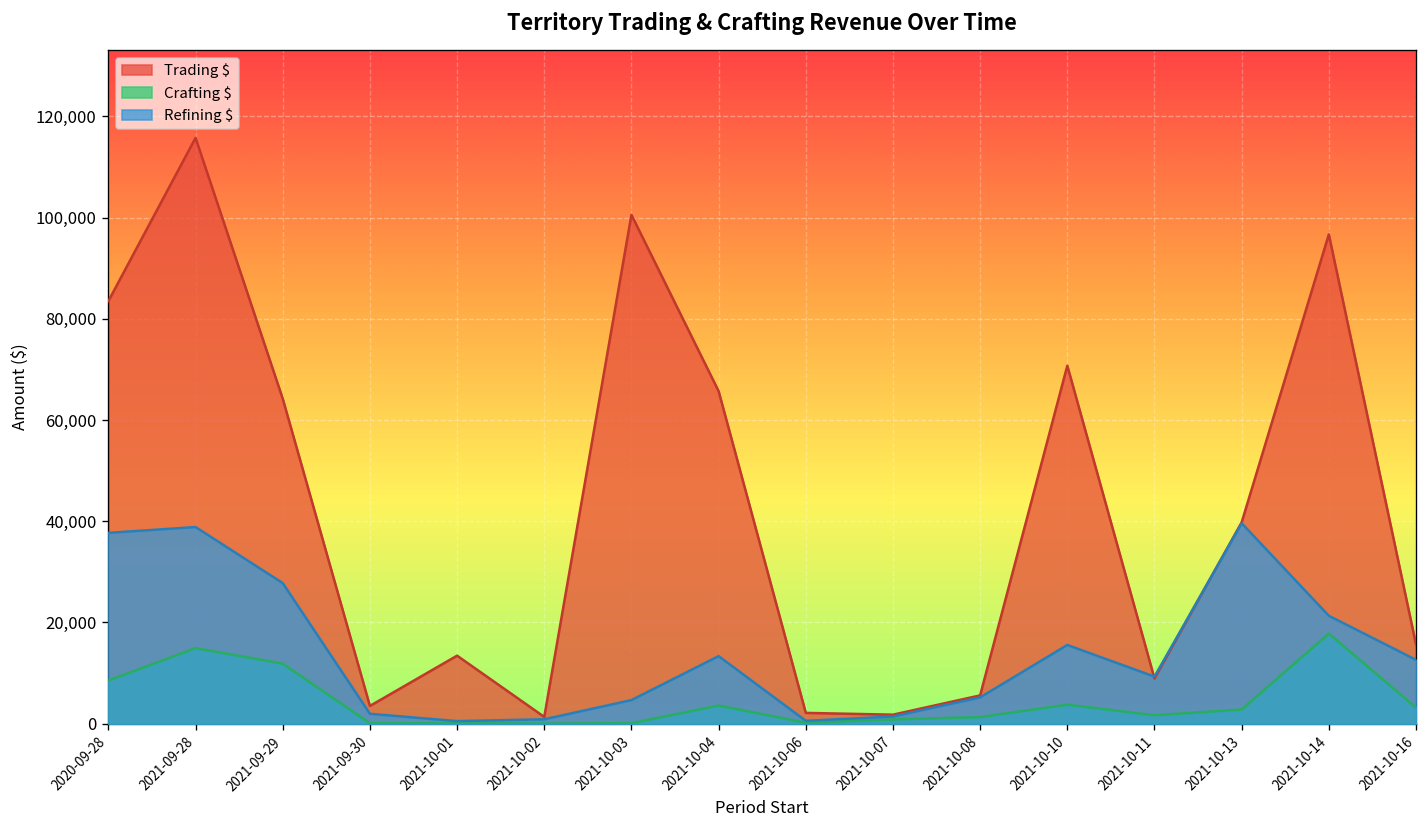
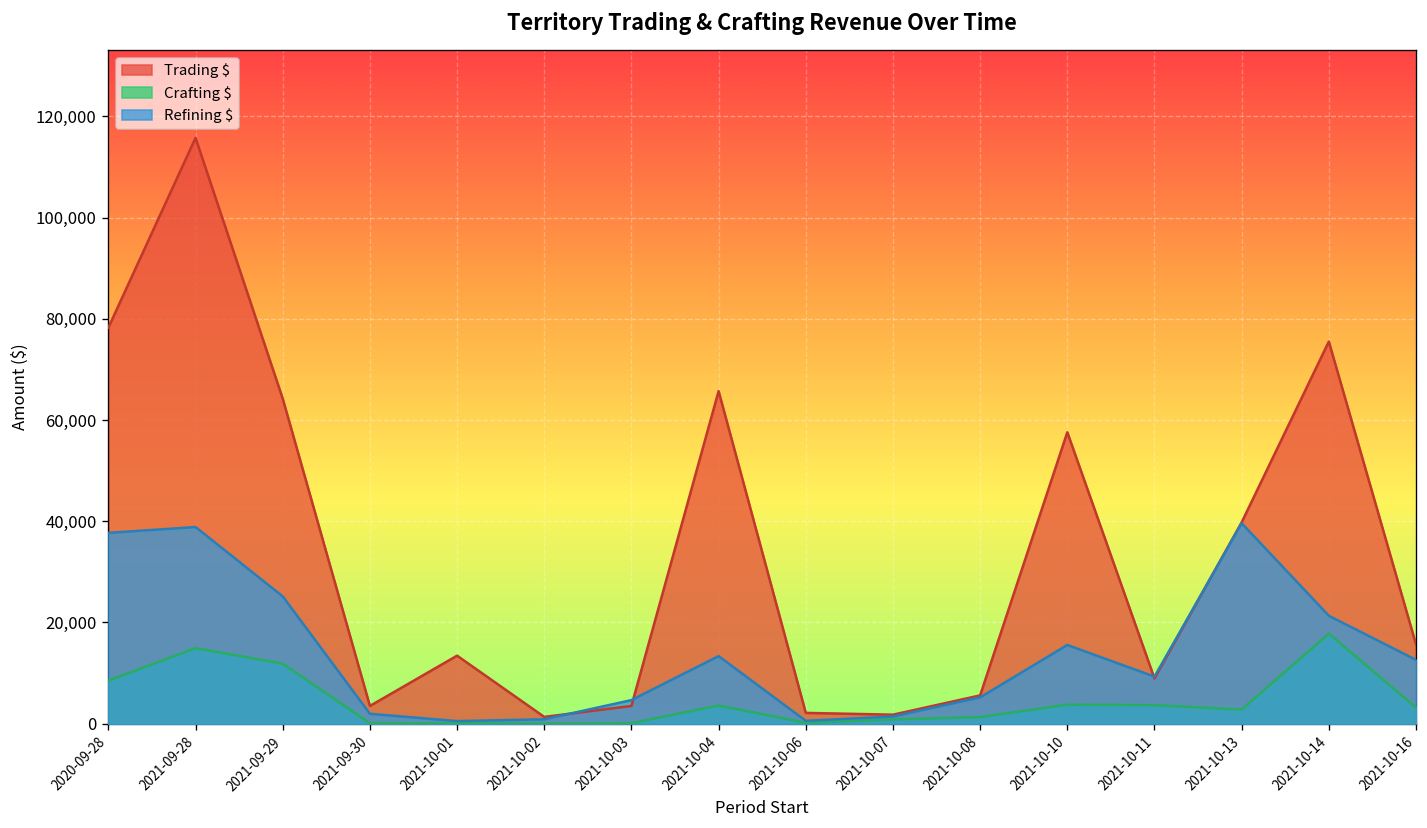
  {
    "Trading $": {
-     "2020-09-28": "83,000",
+     "2020-09-28": "78,000",
      "2021-09-28": "116,000",
      "2021-09-29": "64,000",
      "2021-09-30": "4,000",
      "2021-10-01": "13,000",
-     "2021-10-03": "101,000",
+     "2021-10-03": "4,000",
      "2021-10-04": "66,000",
      "2021-10-06": "2,000",
-     "2021-10-10": "71,000",
-     "2021-10-14": "97,000",
+     "2021-10-10": "58,000",
+     "2021-10-14": "75,000",
      "2021-10-16": "16,000"
    },
    "Crafting $": {
      "2020-09-28": "9,000",
      "2021-09-28": "15,000",
      "2021-09-29": "12,000",
      "2021-09-30": "0",
      "2021-10-02": "0",
      "2021-10-03": "0",
      "2021-10-04": "4,000",
      "2021-10-08": "1,000",
      "2021-10-10": "4,000",
-     "2021-10-11": "2,000",
+     "2021-10-11": "4,000",
      "2021-10-13": "3,000",
      "2021-10-14": "18,000",
      "2021-10-16": "3,000"
    },
    "Refining $": {
      "2020-09-28": "38,000",
      "2021-09-28": "39,000",
-     "2021-09-29": "28,000",
+     "2021-09-29": "25,000",
      "2021-09-30": "2,000",
      "2021-10-03": "5,000",
      "2021-10-04": "13,000",
      "2021-10-10": "16,000",
      "2021-10-14": "21,000",
      "2021-10-16": "13,000"
    }
  }
